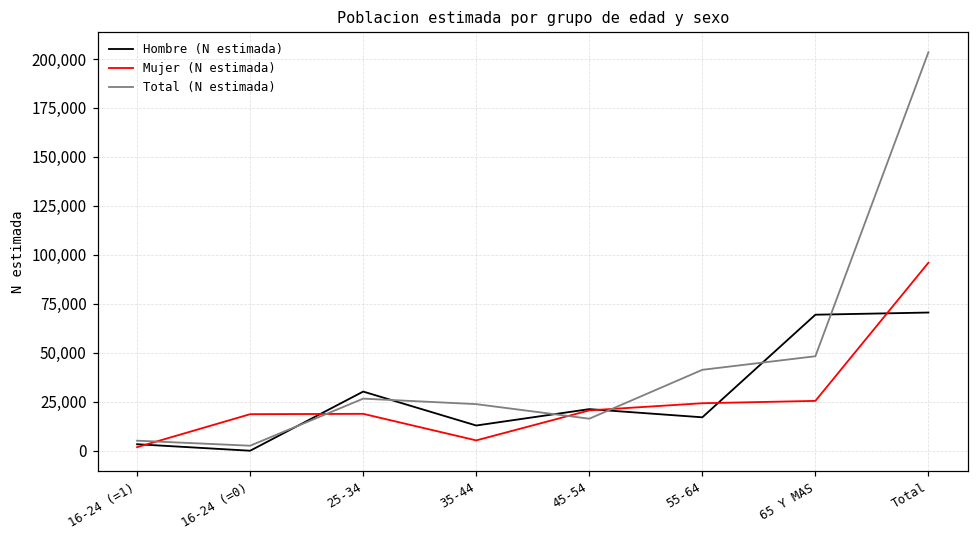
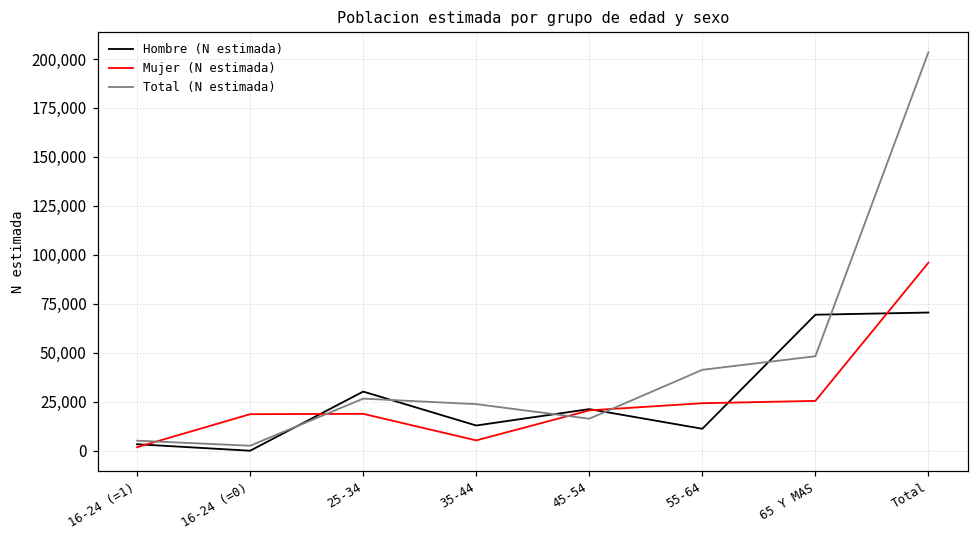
  {
    "Hombre (N estimada)": {
      "16-24 (=1)": "3,000",
      "16-24 (=0)": "0",
      "25-34": "30,000",
      "35-44": "13,000",
-     "55-64": "17,000",
+     "55-64": "11,000",
      "65 Y MAS": "69,000",
      "Total": "71,000"
    },
    "Mujer (N estimada)": {
      "16-24 (=1)": "2,000",
      "16-24 (=0)": "19,000",
      "25-34": "19,000",
      "35-44": "5,000",
      "55-64": "24,000",
      "65 Y MAS": "25,000",
      "Total": "96,000"
    },
    "Total (N estimada)": {
      "16-24 (=1)": "5,000",
      "16-24 (=0)": "3,000",
      "25-34": "27,000",
      "35-44": "24,000",
      "45-54": "16,000",
      "55-64": "41,000",
      "65 Y MAS": "48,000",
      "Total": "203,000"
    }
  }
